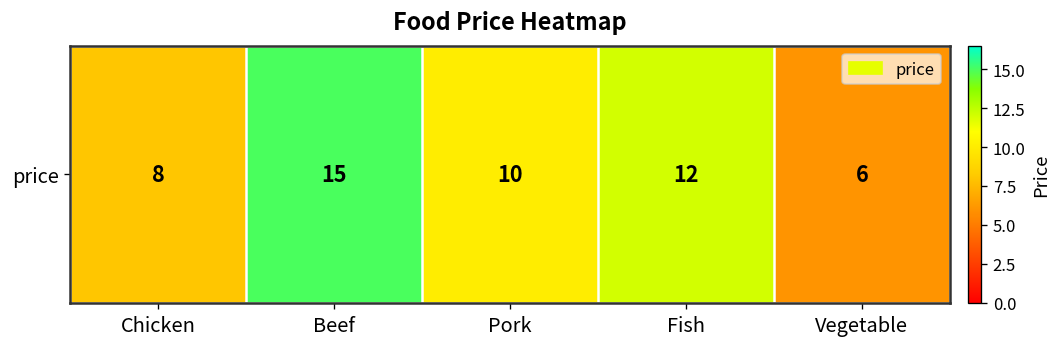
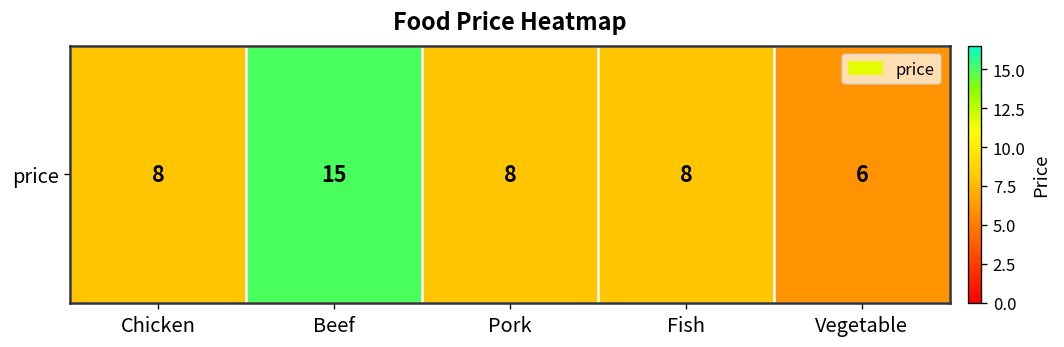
  {
    "price": {
      "Chicken": 8,
      "Beef": 15,
-     "Pork": 10,
-     "Fish": 12,
+     "Pork": 8,
+     "Fish": 8,
      "Vegetable": 6
    }
  }
